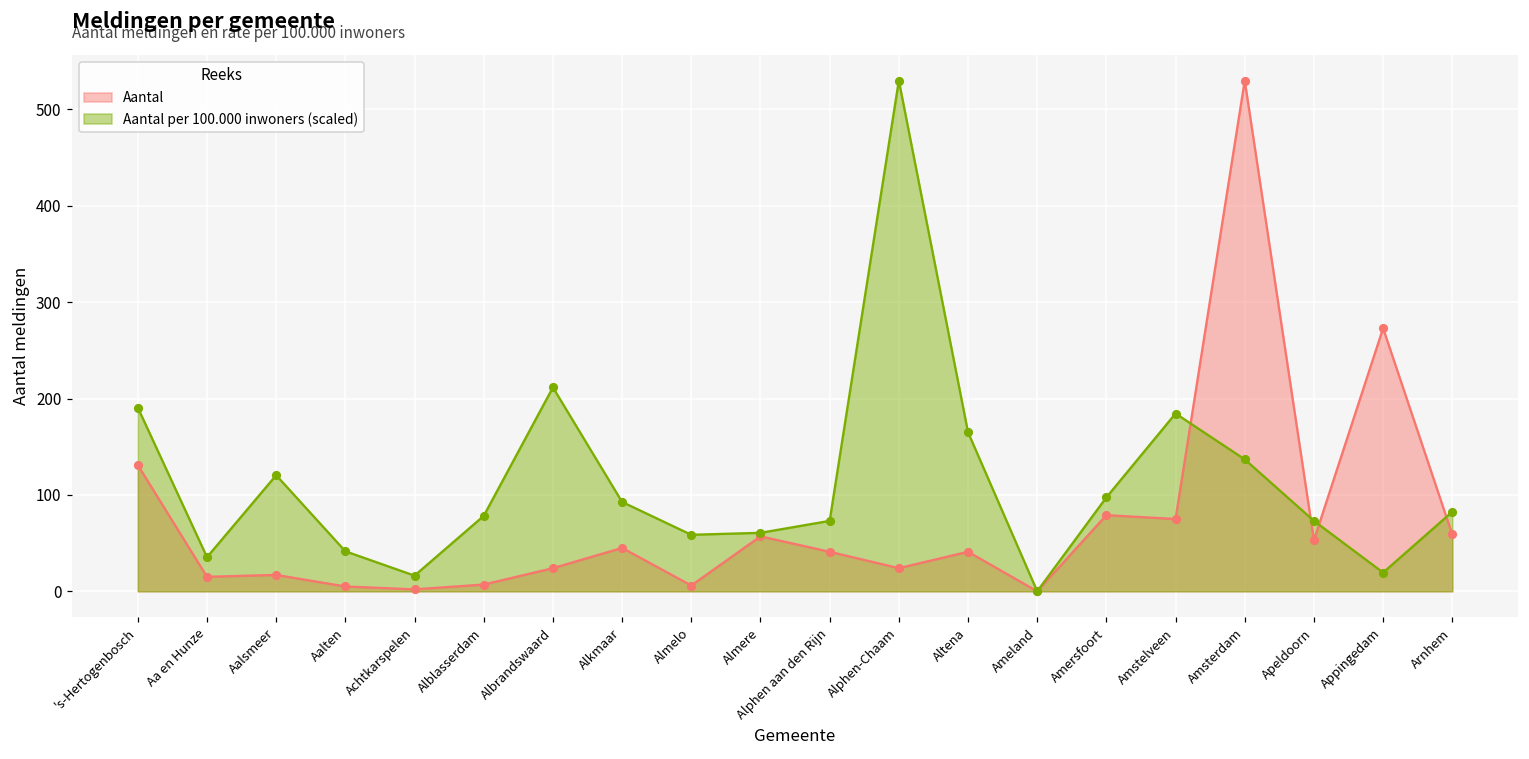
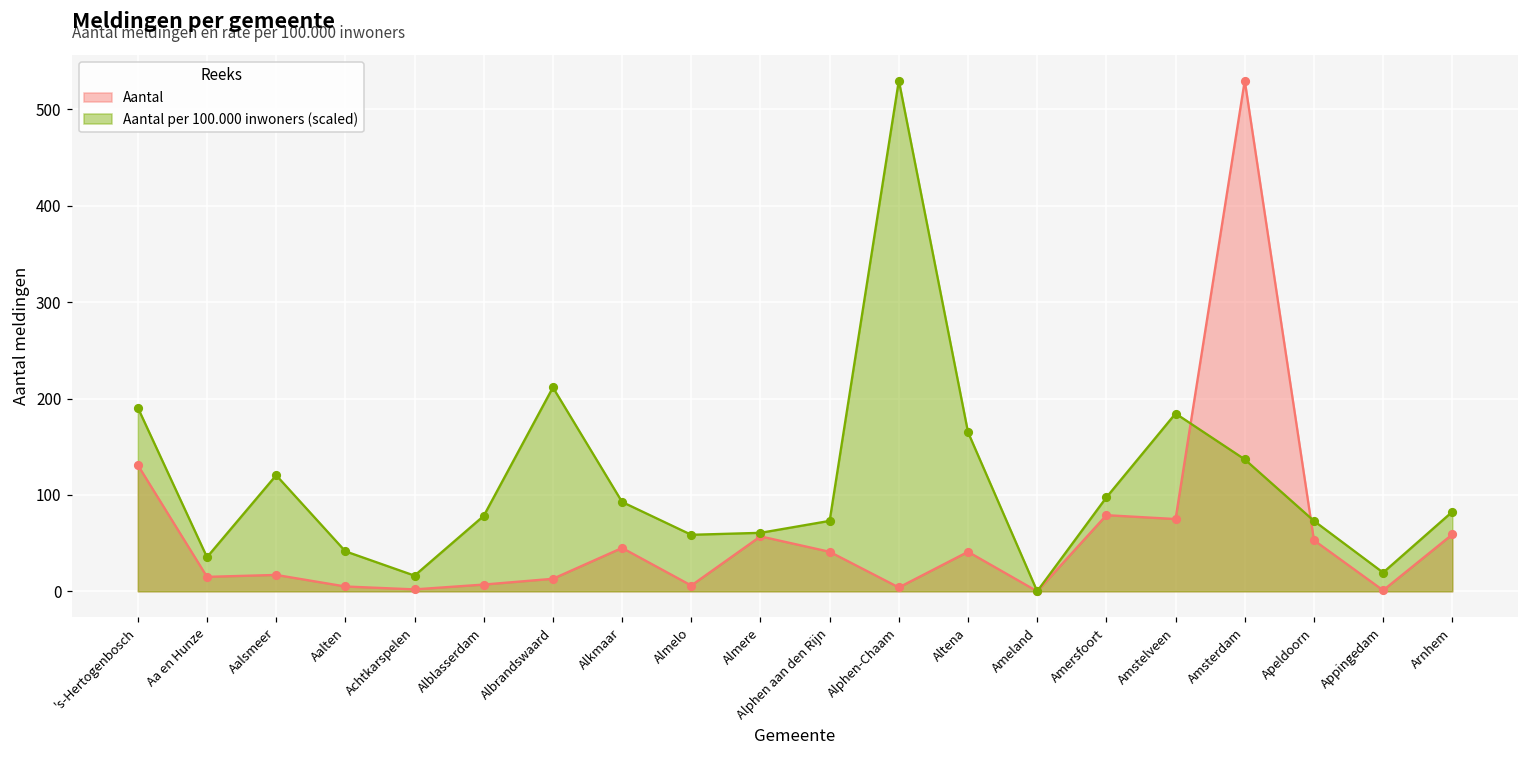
  {
    "Aantal": {
      "'s-Hertogenbosch": 130,
      "Aa en Hunze": 20,
      "Aalsmeer": 20,
      "Aalten": 10,
      "Achtkarspelen": 0,
      "Alblasserdam": 10,
-     "Albrandswaard": 20,
+     "Albrandswaard": 10,
      "Alkmaar": 50,
      "Almelo": 10,
      "Almere": 60,
      "Alphen aan den Rijn": 40,
-     "Alphen-Chaam": 20,
+     "Alphen-Chaam": 0,
      "Altena": 40,
      "Amersfoort": 80,
      "Amstelveen": 80,
      "Amsterdam": 530,
      "Apeldoorn": 50,
-     "Appingedam": 270,
+     "Appingedam": 0,
      "Arnhem": 60
    },
    "Aantal per 100.000 inwoners (scaled)": {
      "'s-Hertogenbosch": 190,
      "Aa en Hunze": 40,
      "Aalsmeer": 120,
      "Aalten": 40,
      "Achtkarspelen": 20,
      "Alblasserdam": 80,
      "Albrandswaard": 210,
      "Alkmaar": 90,
      "Almelo": 60,
      "Almere": 60,
      "Alphen aan den Rijn": 70,
      "Alphen-Chaam": 530,
      "Altena": 170,
      "Amersfoort": 100,
      "Amstelveen": 180,
      "Amsterdam": 140,
      "Apeldoorn": 70,
      "Appingedam": 20,
      "Arnhem": 80
    }
  }
